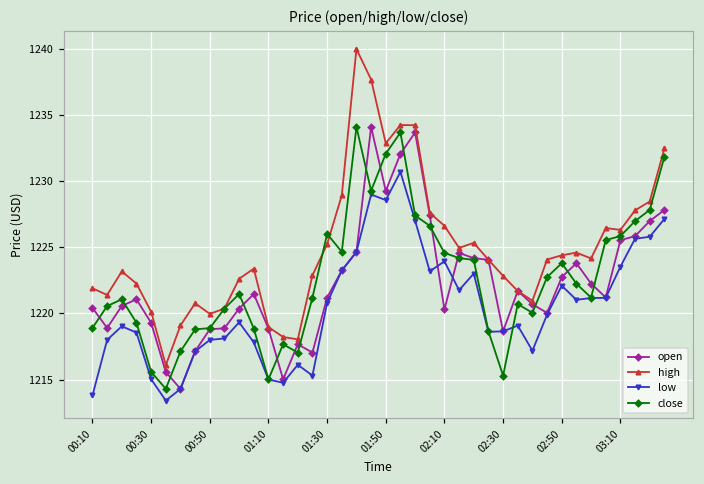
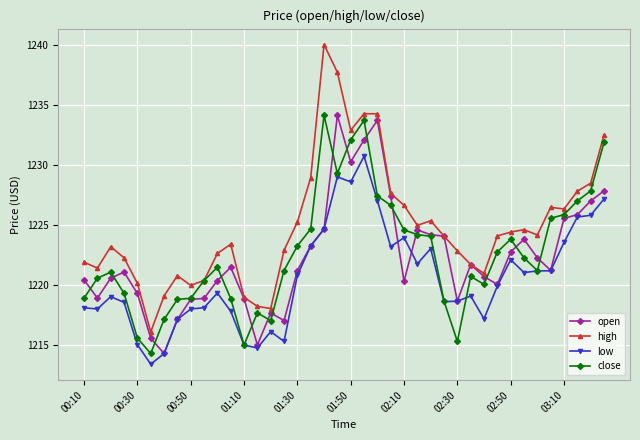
  {
    "open": {
      "00:10": 1220.4,
      "00:30": 1219.3,
      "01:30": 1221.2,
-     "01:50": 1229.3,
+     "01:50": 1230.2,
      "02:10": 1220.3,
      "02:50": 1222.8,
      "03:10": 1225.5
    },
    "high": {
      "00:10": 1221.9,
      "00:30": 1220.1,
      "00:50": 1220.0,
      "01:30": 1225.2,
      "01:50": 1232.9,
      "02:10": 1226.6,
      "02:30": 1222.8,
      "02:50": 1224.4,
      "03:10": 1226.3
    },
    "low": {
-     "00:10": 1213.8,
+     "00:10": 1218.1,
      "00:30": 1215.0,
      "00:50": 1218.0,
      "01:30": 1220.8,
      "01:50": 1228.6,
      "02:10": 1223.9,
      "02:50": 1222.1,
      "03:10": 1223.5
    },
    "close": {
      "00:10": 1218.9,
      "00:30": 1215.6,
-     "01:30": 1226.0,
+     "01:30": 1223.3,
      "01:50": 1232.1,
      "02:10": 1224.6,
      "02:30": 1215.3,
      "02:50": 1223.8,
      "03:10": 1225.9
    }
  }
